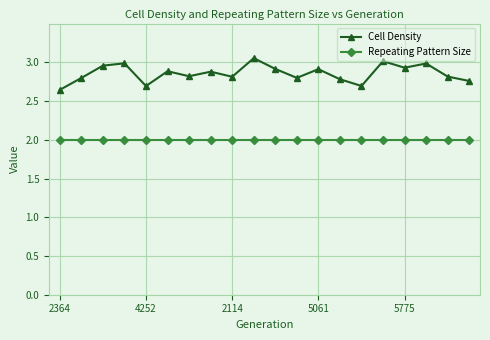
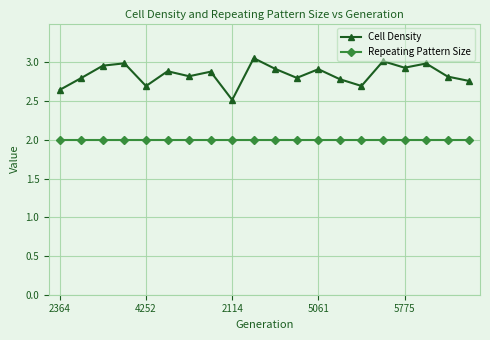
  {
    "Cell Density": {
      "2364": 2.6,
      "4252": 2.7,
-     "2114": 2.8,
+     "2114": 2.5,
      "5061": 2.9,
      "5775": 2.9
    },
    "Repeating Pattern Size": {
      "2364": 2.0,
      "4252": 2.0,
      "2114": 2.0,
      "5061": 2.0,
      "5775": 2.0
    }
  }
